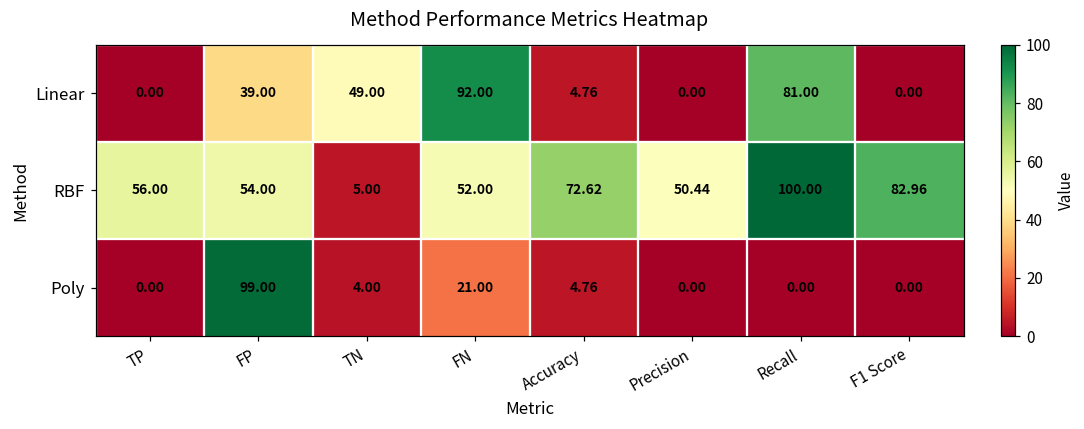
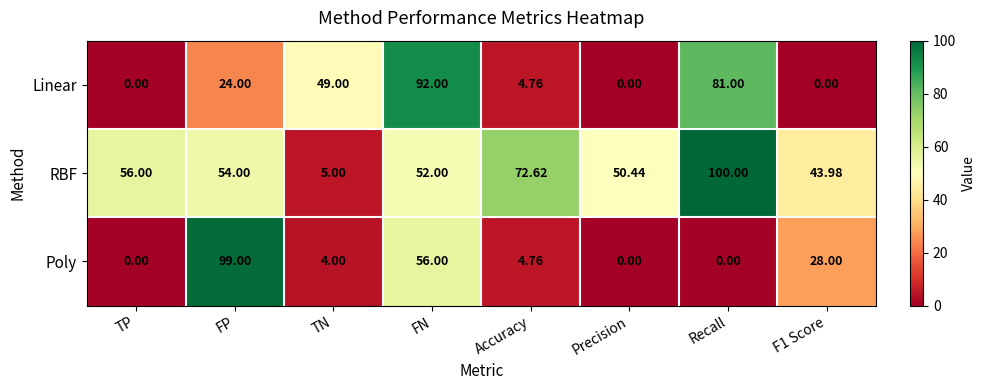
  {
    "Linear": {
      "TP": 0.00,
-     "FP": 39.00,
+     "FP": 24.00,
      "TN": 49.00,
      "FN": 92.00,
      "Accuracy": 4.76,
      "Precision": 0.00,
      "Recall": 81.00,
      "F1 Score": 0.00
    },
    "RBF": {
      "TP": 56.00,
      "FP": 54.00,
      "TN": 5.00,
      "FN": 52.00,
      "Accuracy": 72.62,
      "Precision": 50.44,
      "Recall": 100.00,
-     "F1 Score": 82.96
+     "F1 Score": 43.98
    },
    "Poly": {
      "TP": 0.00,
      "FP": 99.00,
      "TN": 4.00,
-     "FN": 21.00,
+     "FN": 56.00,
      "Accuracy": 4.76,
      "Precision": 0.00,
      "Recall": 0.00,
-     "F1 Score": 0.00
+     "F1 Score": 28.00
    }
  }
